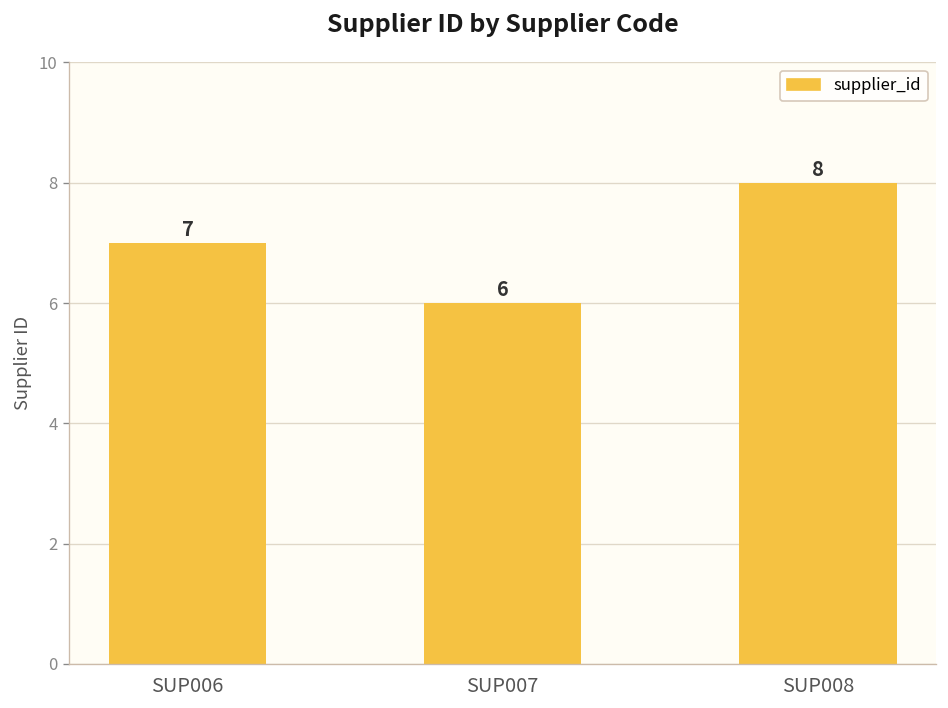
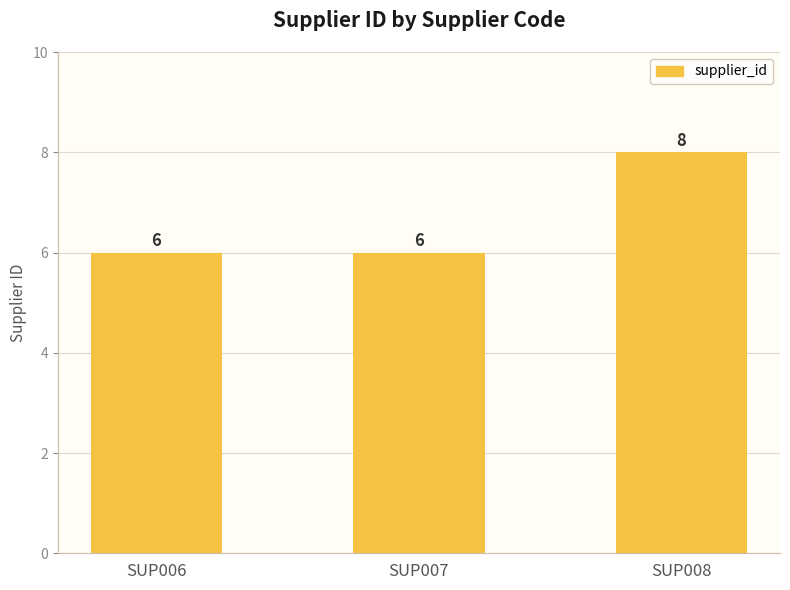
  {
-   "SUP006": 7,
+   "SUP006": 6,
    "SUP007": 6,
    "SUP008": 8
  }
